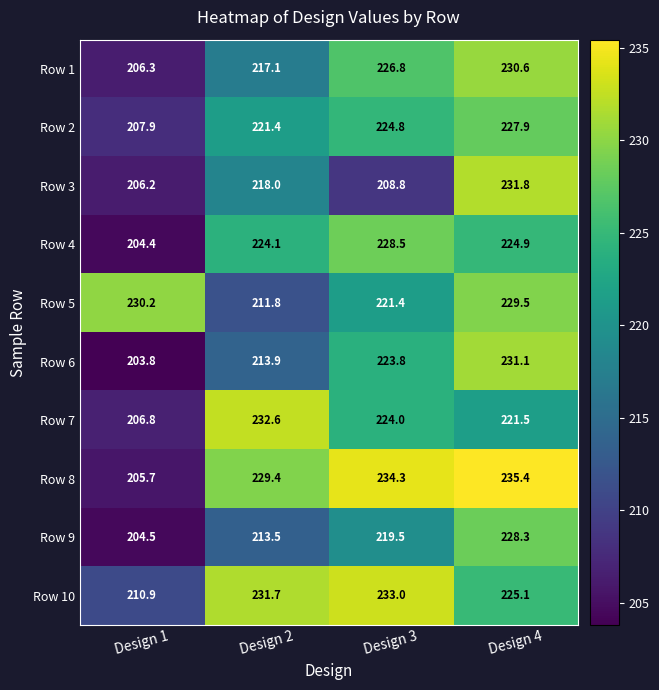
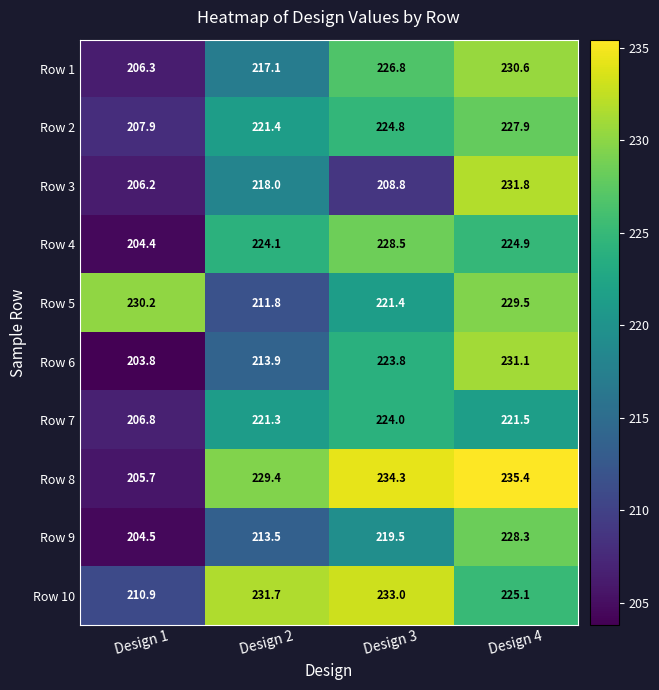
  {
    "Row 1": {
      "Design 1": 206.3,
      "Design 2": 217.1,
      "Design 3": 226.8,
      "Design 4": 230.6
    },
    "Row 2": {
      "Design 1": 207.9,
      "Design 2": 221.4,
      "Design 3": 224.8,
      "Design 4": 227.9
    },
    "Row 3": {
      "Design 1": 206.2,
      "Design 2": 218.0,
      "Design 3": 208.8,
      "Design 4": 231.8
    },
    "Row 4": {
      "Design 1": 204.4,
      "Design 2": 224.1,
      "Design 3": 228.5,
      "Design 4": 224.9
    },
    "Row 5": {
      "Design 1": 230.2,
      "Design 2": 211.8,
      "Design 3": 221.4,
      "Design 4": 229.5
    },
    "Row 6": {
      "Design 1": 203.8,
      "Design 2": 213.9,
      "Design 3": 223.8,
      "Design 4": 231.1
    },
    "Row 7": {
      "Design 1": 206.8,
-     "Design 2": 232.6,
+     "Design 2": 221.3,
      "Design 3": 224.0,
      "Design 4": 221.5
    },
    "Row 8": {
      "Design 1": 205.7,
      "Design 2": 229.4,
      "Design 3": 234.3,
      "Design 4": 235.4
    },
    "Row 9": {
      "Design 1": 204.5,
      "Design 2": 213.5,
      "Design 3": 219.5,
      "Design 4": 228.3
    },
    "Row 10": {
      "Design 1": 210.9,
      "Design 2": 231.7,
      "Design 3": 233.0,
      "Design 4": 225.1
    }
  }
